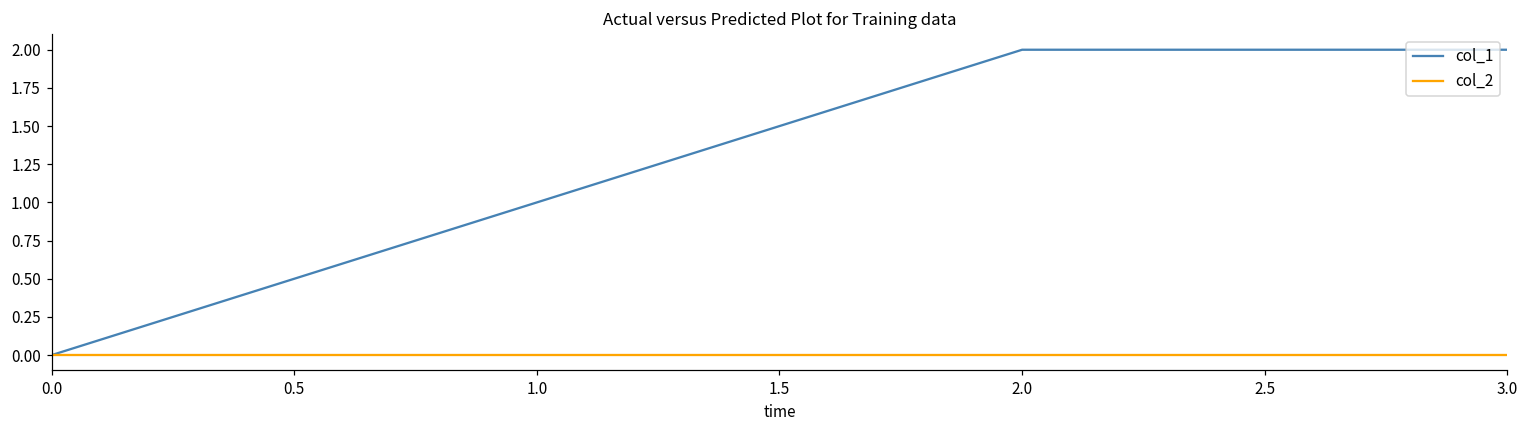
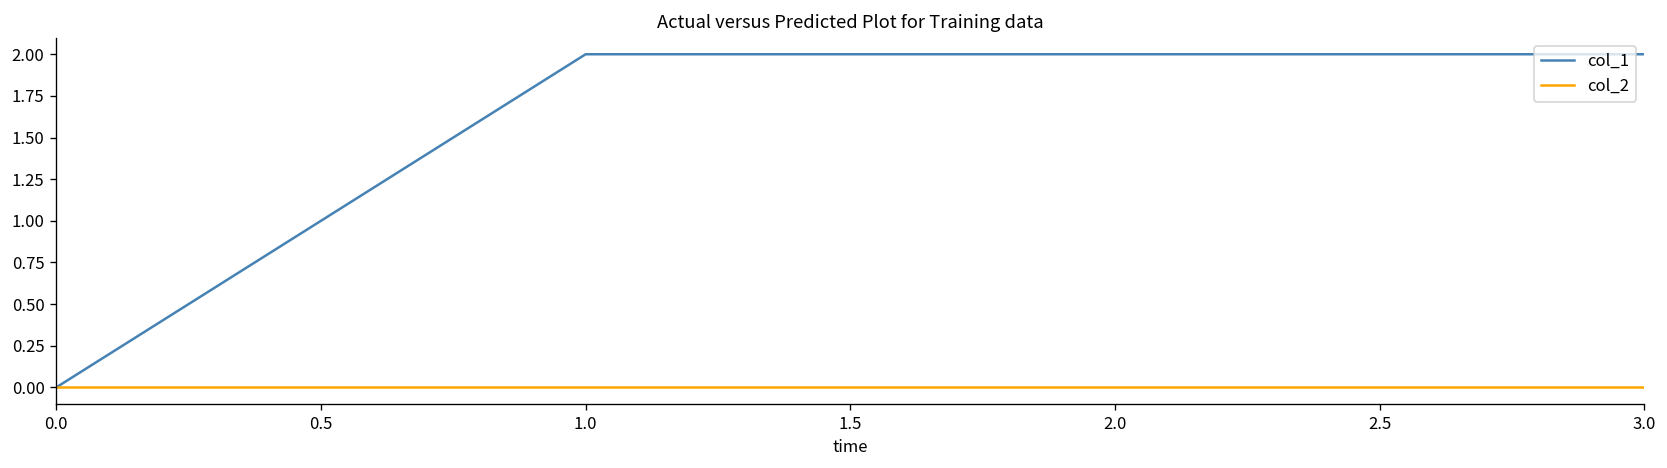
  {
    "col_1": {
-     "1.0": 1,
+     "1.0": 2,
      "2.0": 2,
      "3.0": 2
    },
    "col_2": {
      "1.0": 0,
      "2.0": 0,
      "3.0": 0
    }
  }
